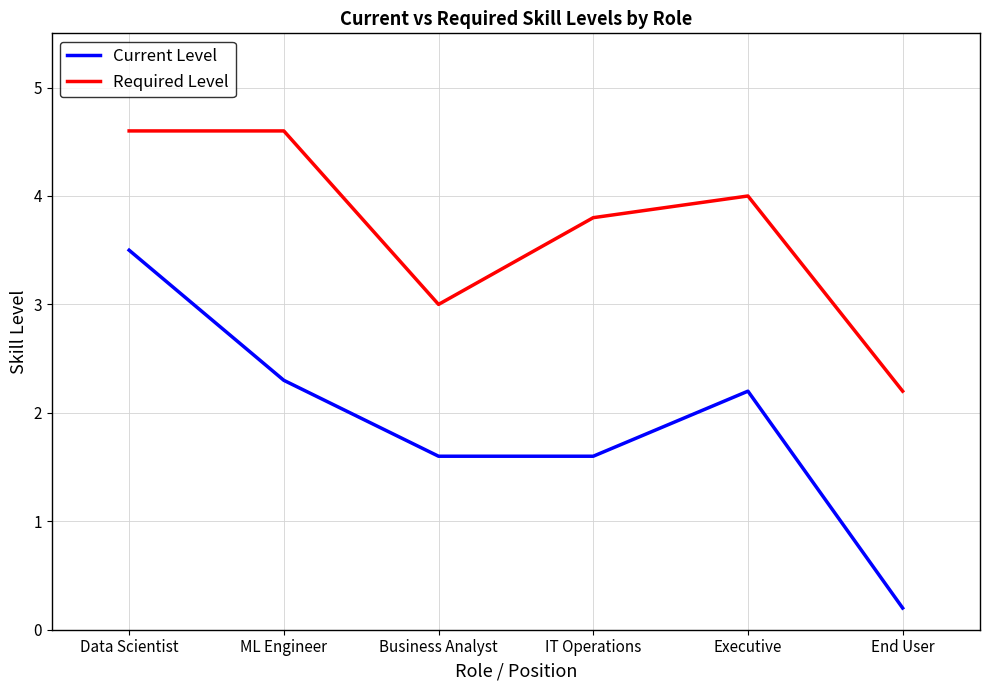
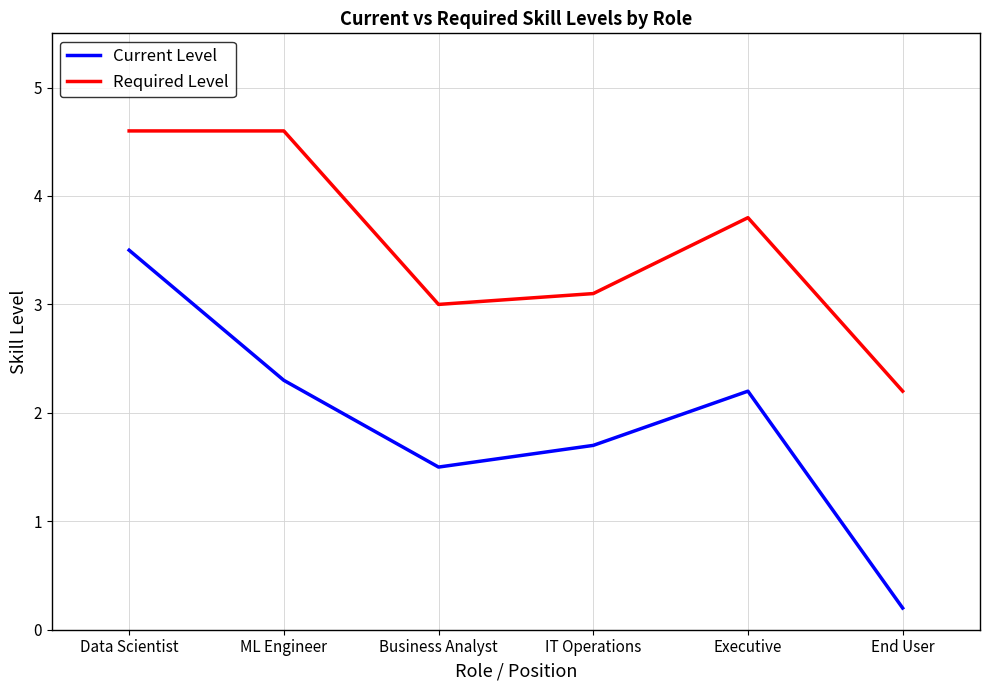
  {
    "Current Level": {
      "Data Scientist": 3.5,
      "ML Engineer": 2.3,
-     "Business Analyst": 1.6,
-     "IT Operations": 1.6,
+     "Business Analyst": 1.5,
+     "IT Operations": 1.7,
      "Executive": 2.2,
      "End User": 0.2
    },
    "Required Level": {
      "Data Scientist": 4.6,
      "ML Engineer": 4.6,
      "Business Analyst": 3.0,
-     "IT Operations": 3.8,
-     "Executive": 4.0,
+     "IT Operations": 3.1,
+     "Executive": 3.8,
      "End User": 2.2
    }
  }
